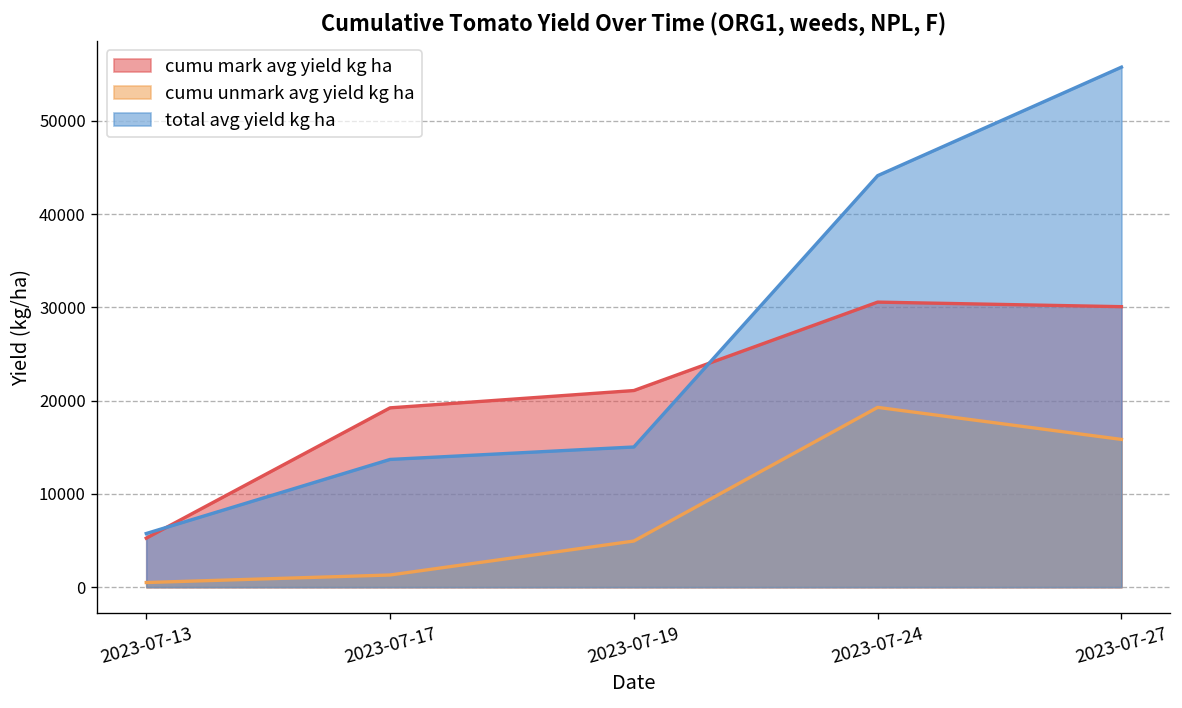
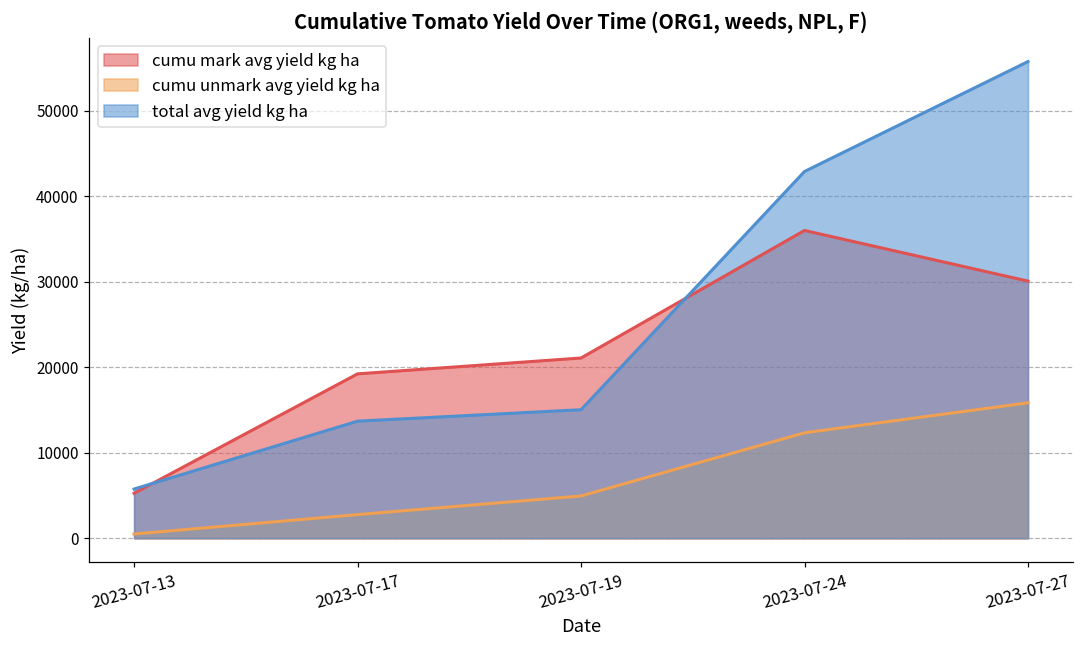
  {
    "cumu mark avg yield kg ha": {
      "2023-07-13": 5000,
      "2023-07-17": 19000,
      "2023-07-19": 21000,
-     "2023-07-24": 31000,
+     "2023-07-24": 36000,
      "2023-07-27": 30000
    },
    "cumu unmark avg yield kg ha": {
      "2023-07-13": 0,
-     "2023-07-17": 1000,
+     "2023-07-17": 3000,
      "2023-07-19": 5000,
-     "2023-07-24": 19000,
+     "2023-07-24": 12000,
      "2023-07-27": 16000
    },
    "total avg yield kg ha": {
      "2023-07-13": 6000,
      "2023-07-17": 14000,
      "2023-07-19": 15000,
-     "2023-07-24": 44000,
+     "2023-07-24": 43000,
      "2023-07-27": 56000
    }
  }
